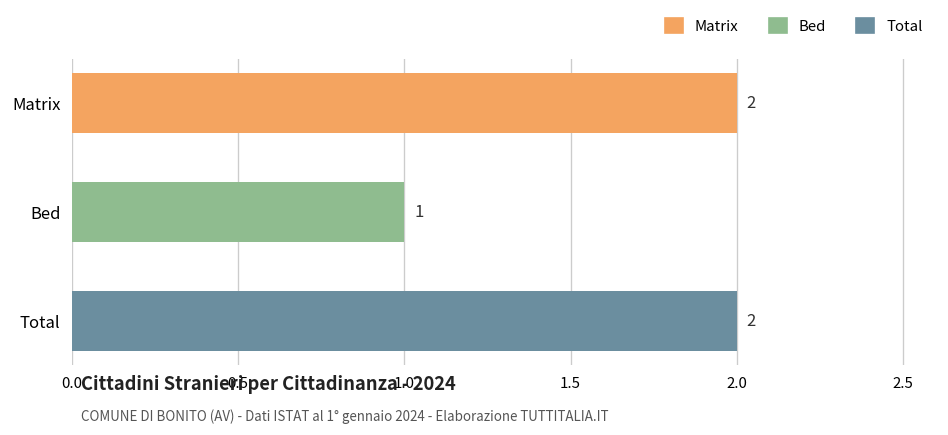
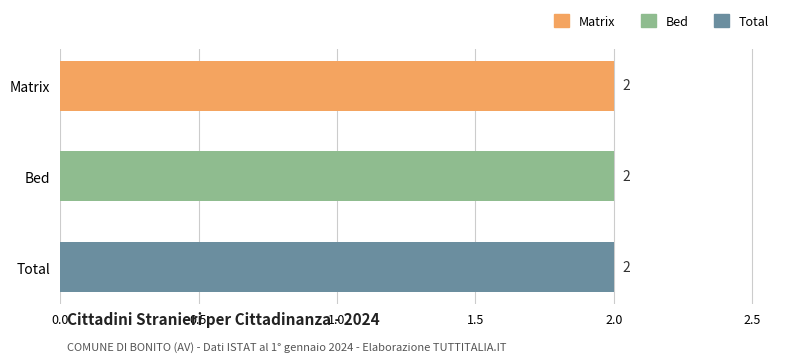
  {
    "Matrix": 2,
-   "Bed": 1,
+   "Bed": 2,
    "Total": 2
  }
